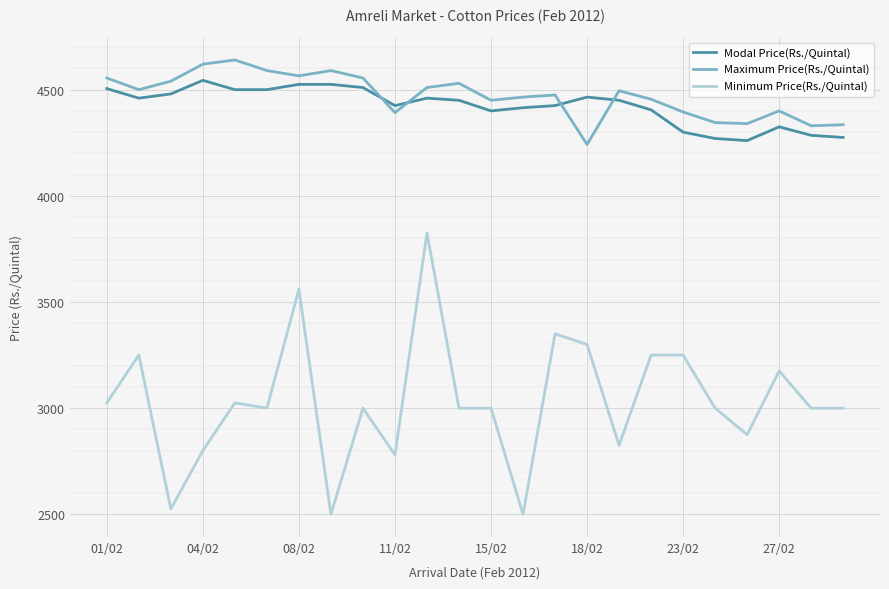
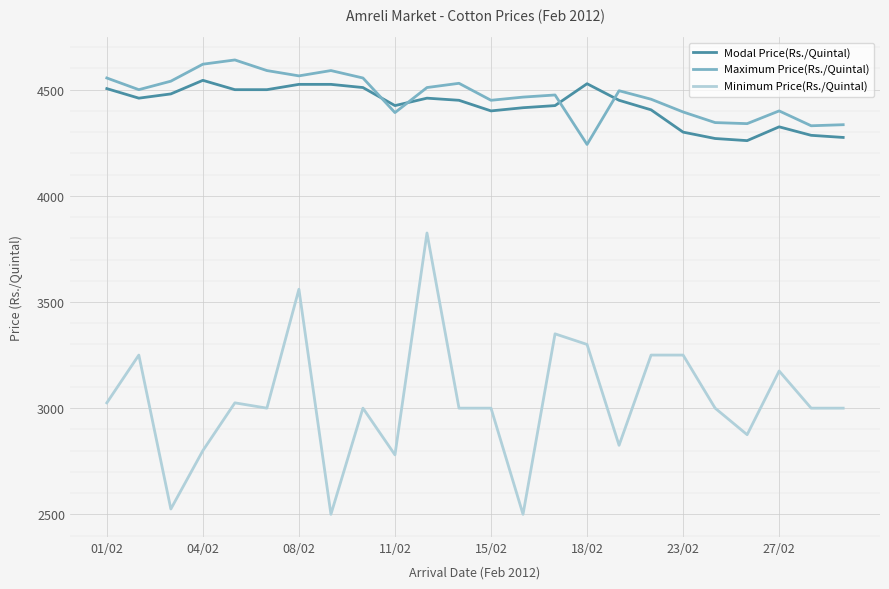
  {
    "Modal Price(Rs./Quintal)": {
      "01/02": 4510,
      "04/02": 4540,
      "08/02": 4530,
      "11/02": 4430,
      "15/02": 4400,
-     "18/02": 4470,
+     "18/02": 4530,
      "23/02": 4300,
      "27/02": 4330
    },
    "Maximum Price(Rs./Quintal)": {
      "01/02": 4560,
      "04/02": 4620,
      "08/02": 4570,
      "11/02": 4390,
      "15/02": 4450,
      "18/02": 4240,
      "23/02": 4400,
      "27/02": 4400
    },
    "Minimum Price(Rs./Quintal)": {
      "01/02": 3030,
      "04/02": 2800,
      "08/02": 3560,
      "11/02": 2780,
      "15/02": 3000,
      "18/02": 3300,
      "23/02": 3250,
      "27/02": 3180
    }
  }
